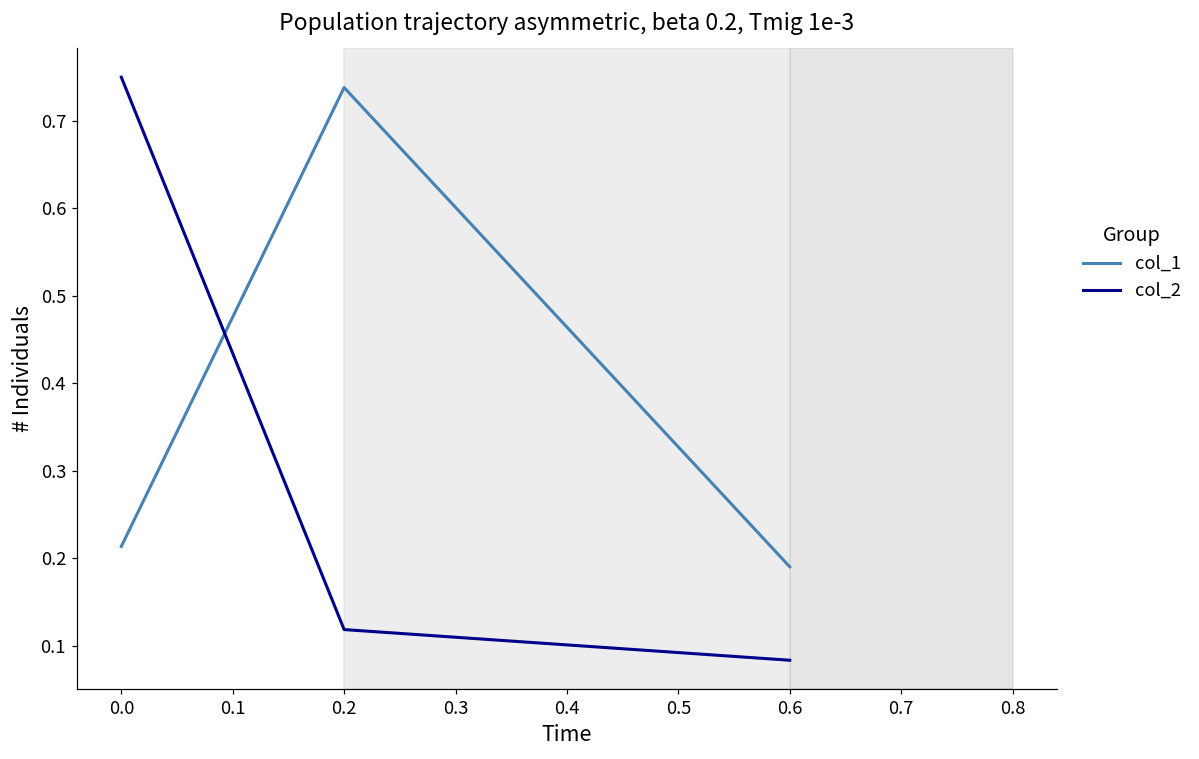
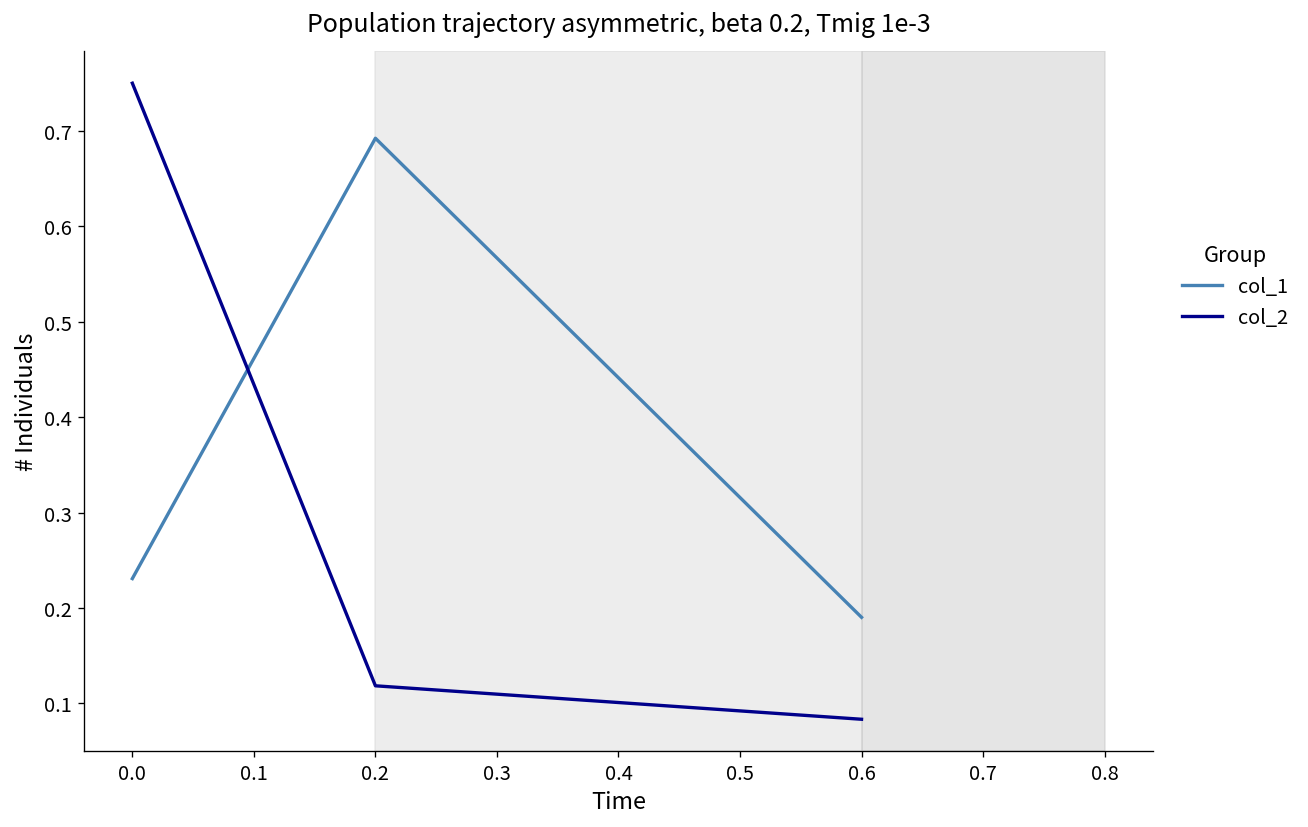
  {
    "col_1": {
-     "0.0": 0.21,
-     "0.2": 0.74,
+     "0.0": 0.23,
+     "0.2": 0.69,
      "0.6": 0.19
    },
    "col_2": {
      "0.0": 0.75,
      "0.2": 0.12,
      "0.6": 0.08
    }
  }
